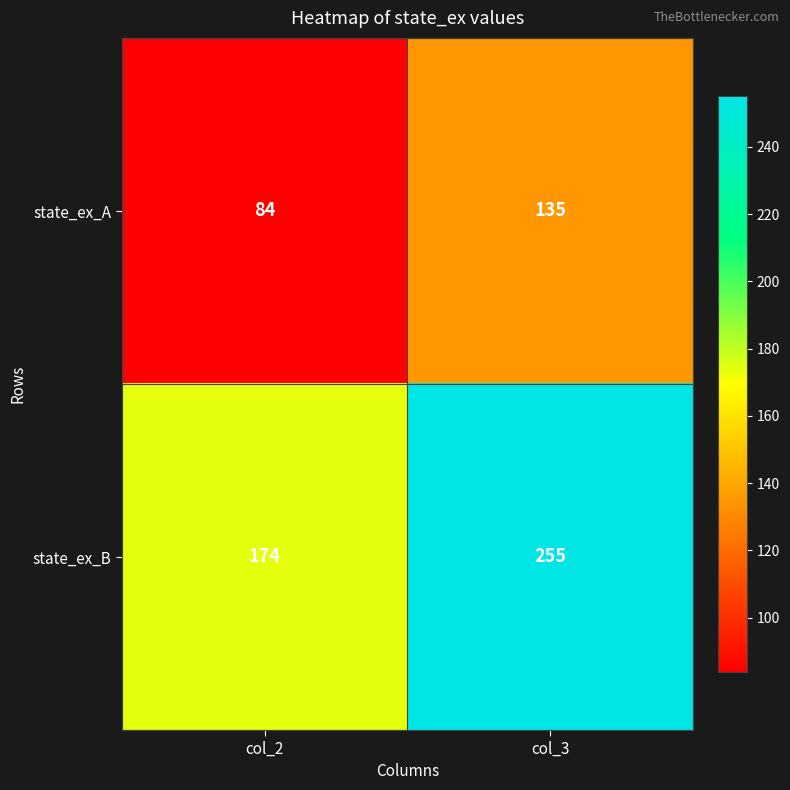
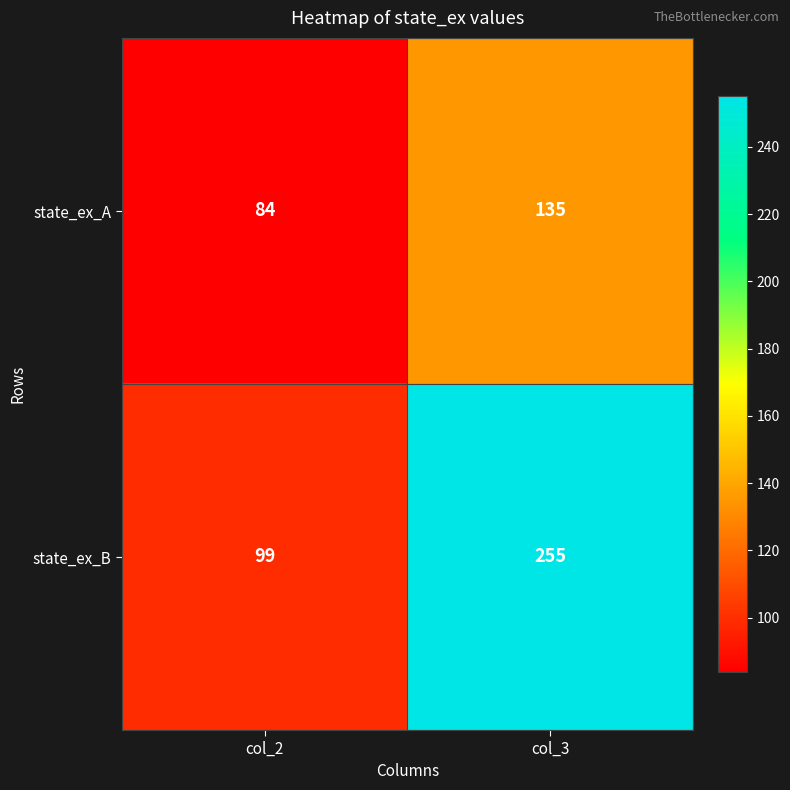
  {
    "state_ex_A": {
      "col_2": 84,
      "col_3": 135
    },
    "state_ex_B": {
-     "col_2": 174,
+     "col_2": 99,
      "col_3": 255
    }
  }
